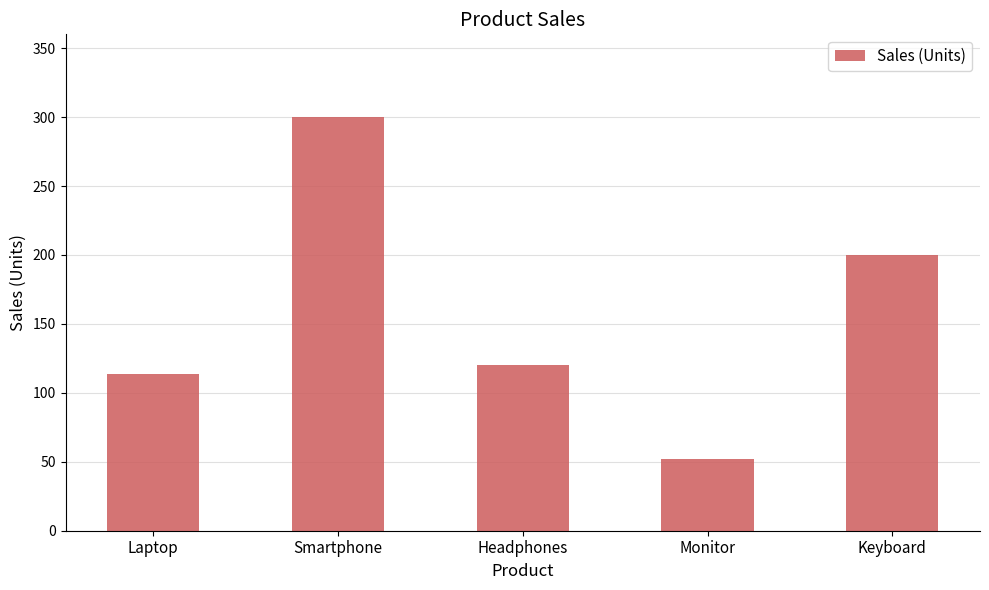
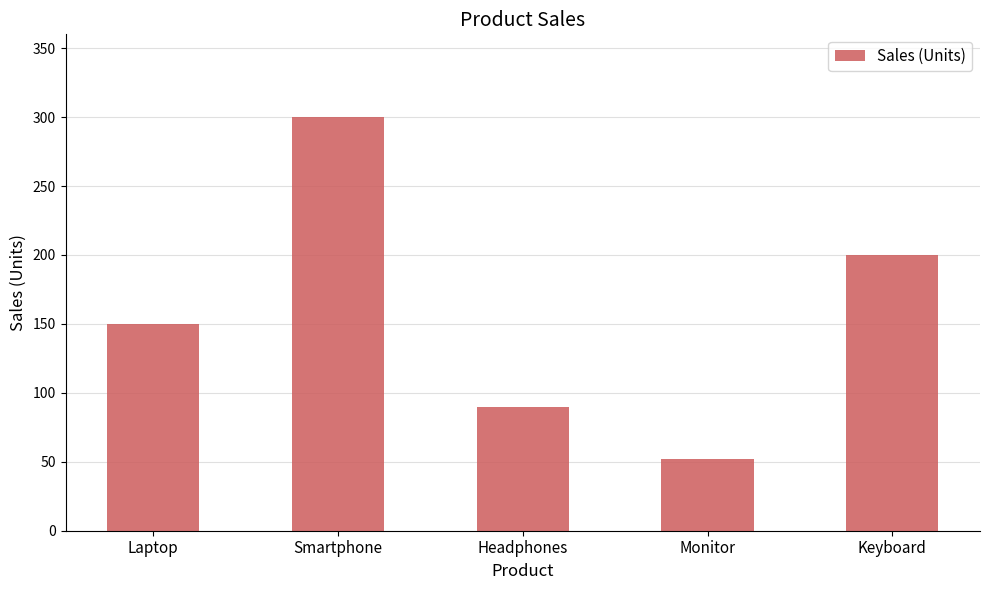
  {
-   "Laptop": 114,
+   "Laptop": 150,
    "Smartphone": 300,
-   "Headphones": 120,
+   "Headphones": 90,
    "Monitor": 52,
    "Keyboard": 200
  }
